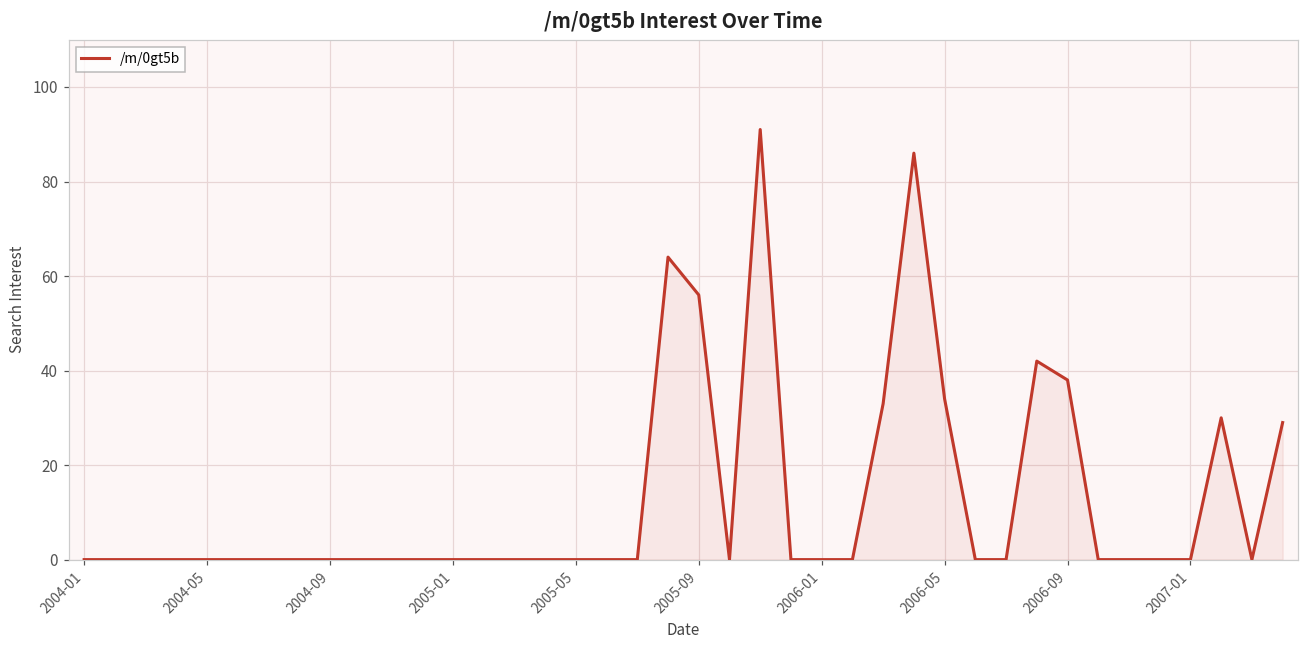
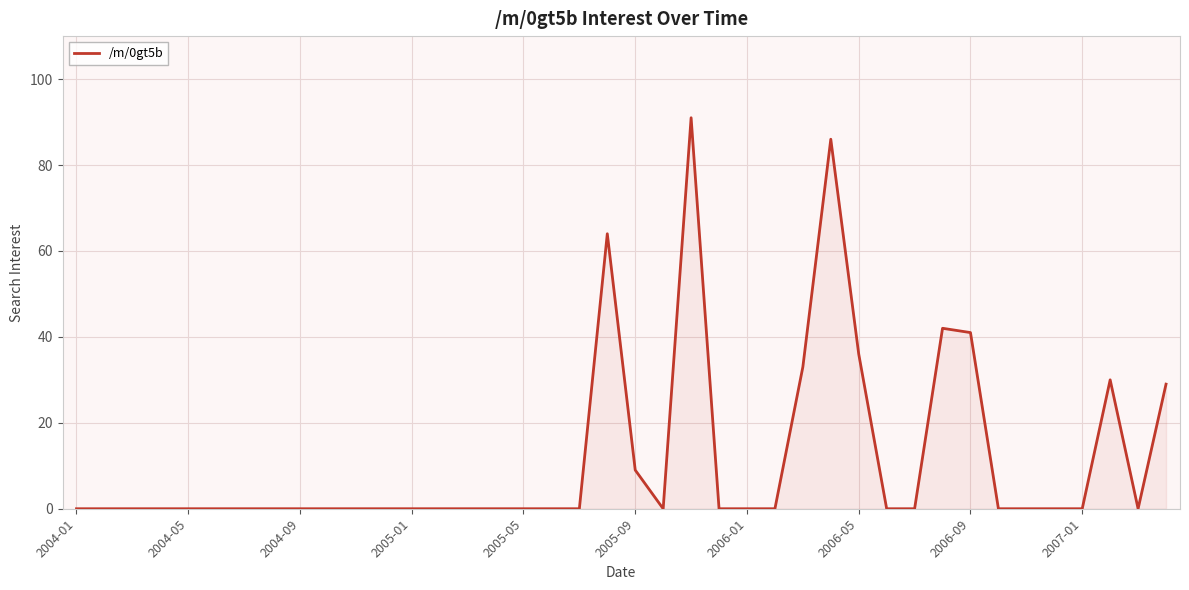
  {
    "2004-01": 0,
    "2004-05": 0,
    "2004-09": 0,
    "2005-01": 0,
    "2005-05": 0,
-   "2005-09": 56,
+   "2005-09": 9,
    "2006-01": 0,
-   "2006-05": 34,
-   "2006-09": 38,
+   "2006-05": 36,
+   "2006-09": 41,
    "2007-01": 0
  }
